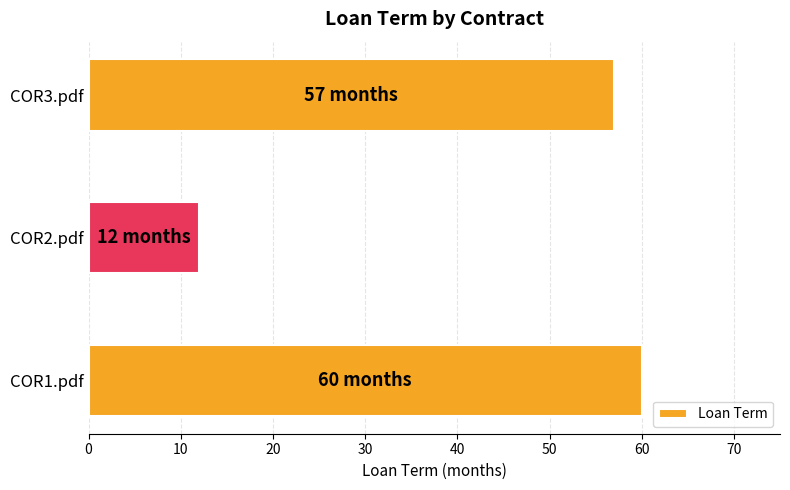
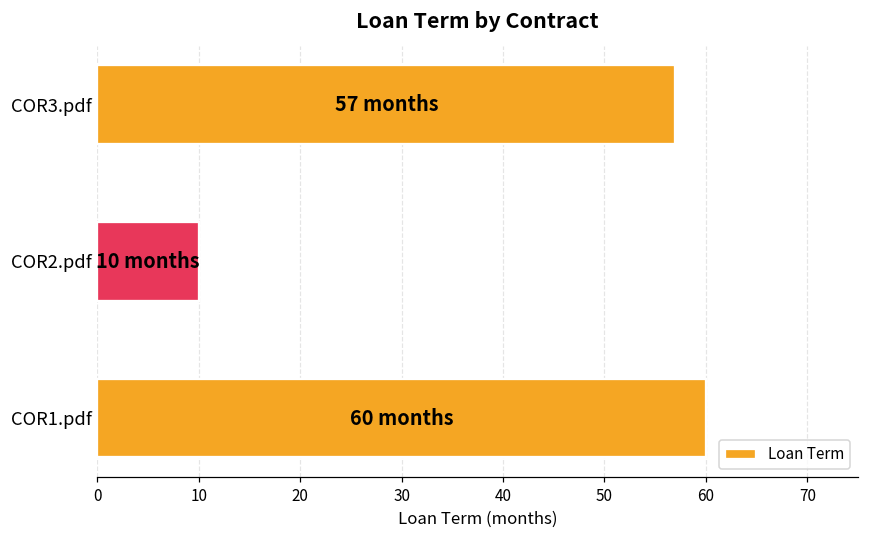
  {
    "COR3.pdf": 57,
-   "COR2.pdf": 12,
+   "COR2.pdf": 10,
    "COR1.pdf": 60
  }
